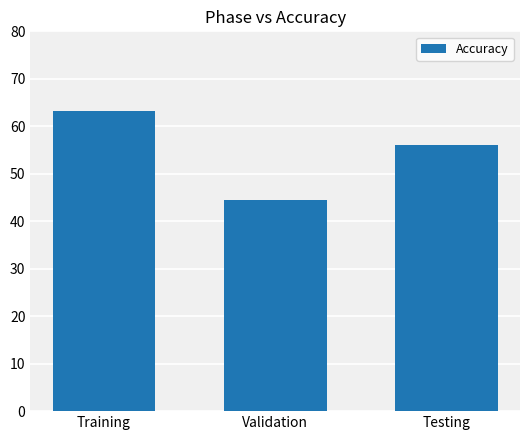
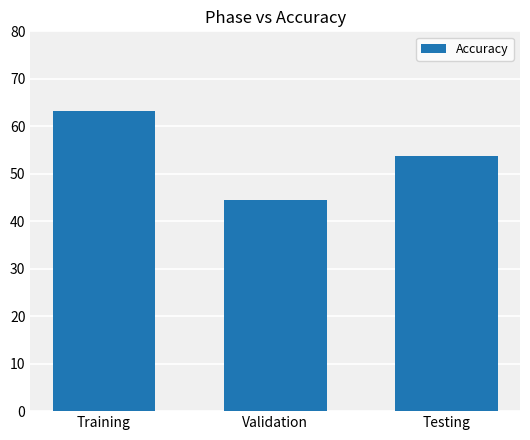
  {
    "Training": 63,
    "Validation": 45,
-   "Testing": 56
+   "Testing": 54
  }
